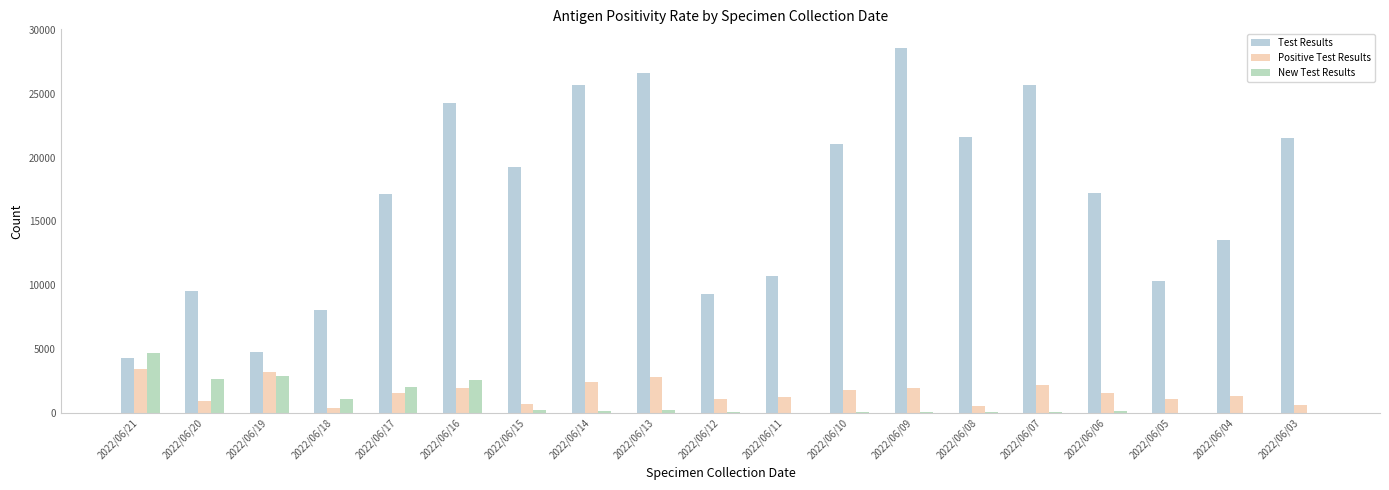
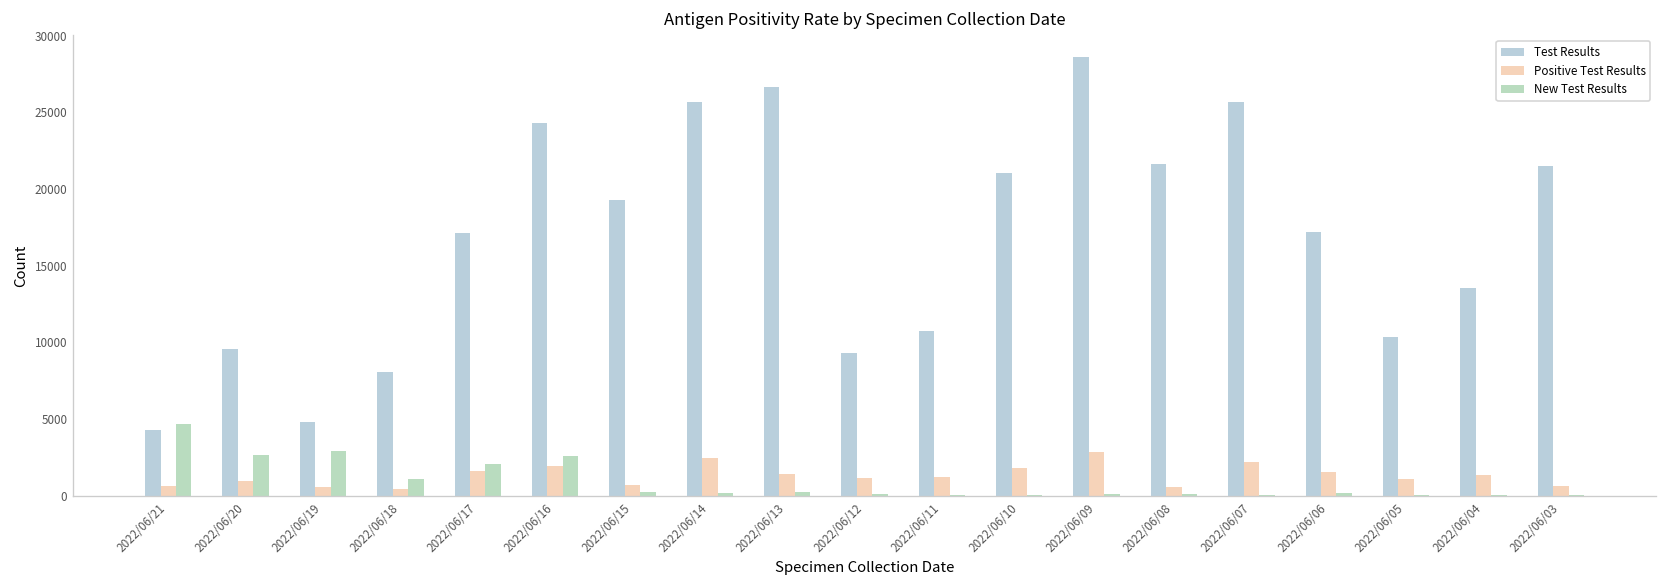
  {
    "Positive Test Results": {
-     "2022/06/21": 3500,
+     "2022/06/21": 600,
      "2022/06/20": 1000,
-     "2022/06/19": 3200,
+     "2022/06/19": 600,
      "2022/06/18": 400,
      "2022/06/17": 1600,
      "2022/06/16": 1900,
      "2022/06/15": 700,
      "2022/06/14": 2400,
-     "2022/06/13": 2800,
+     "2022/06/13": 1400,
      "2022/06/12": 1100,
      "2022/06/11": 1200,
      "2022/06/10": 1800,
-     "2022/06/09": 2000,
+     "2022/06/09": 2800,
      "2022/06/08": 500,
      "2022/06/07": 2200,
      "2022/06/06": 1500,
      "2022/06/05": 1100,
      "2022/06/04": 1300,
      "2022/06/03": 600
    }
  }
